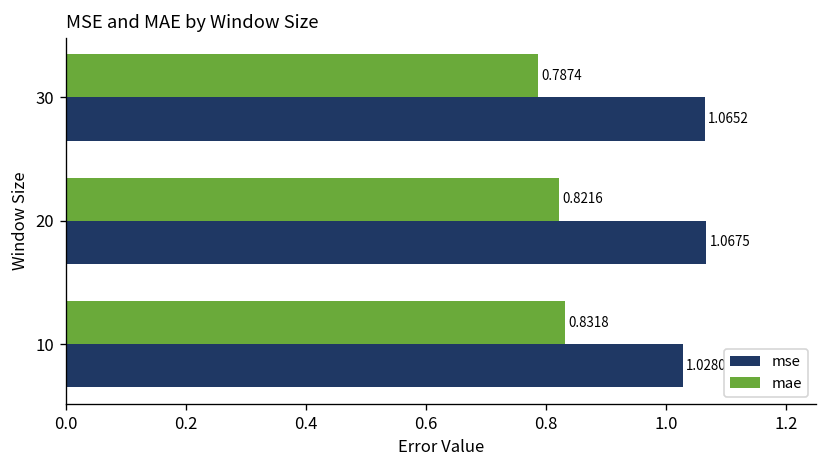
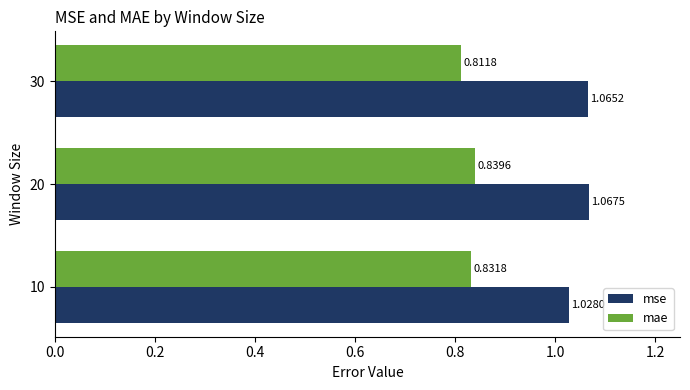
  {
    "mse": {
      "30": 1.0652,
      "20": 1.0675
    },
    "mae": {
-     "30": 0.7874,
-     "20": 0.8216,
+     "30": 0.8118,
+     "20": 0.8396,
      "10": 0.8318
    }
  }
